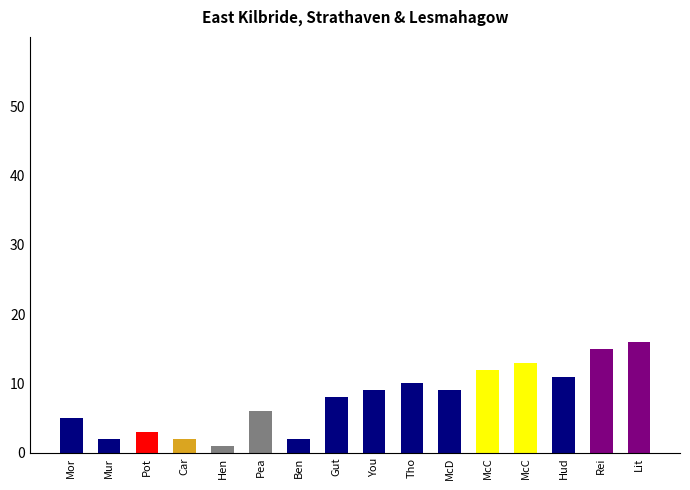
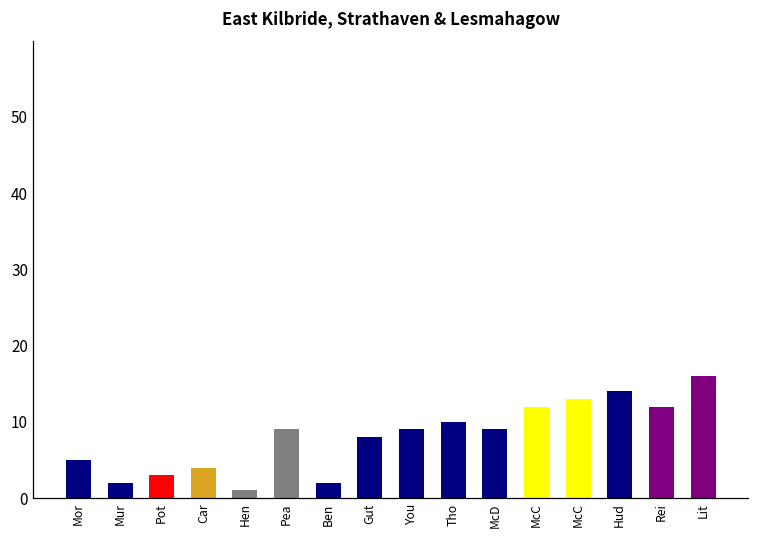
  {
    "Mor": 5,
    "Mur": 2,
    "Pot": 3,
-   "Car": 2,
+   "Car": 4,
    "Hen": 1,
-   "Pea": 6,
+   "Pea": 9,
    "Ben": 2,
    "Gut": 8,
    "You": 9,
    "Tho": 10,
    "McD": 9,
-   "Hud": 11,
-   "Rei": 15,
+   "Hud": 14,
+   "Rei": 12,
    "Lit": 16
  }
